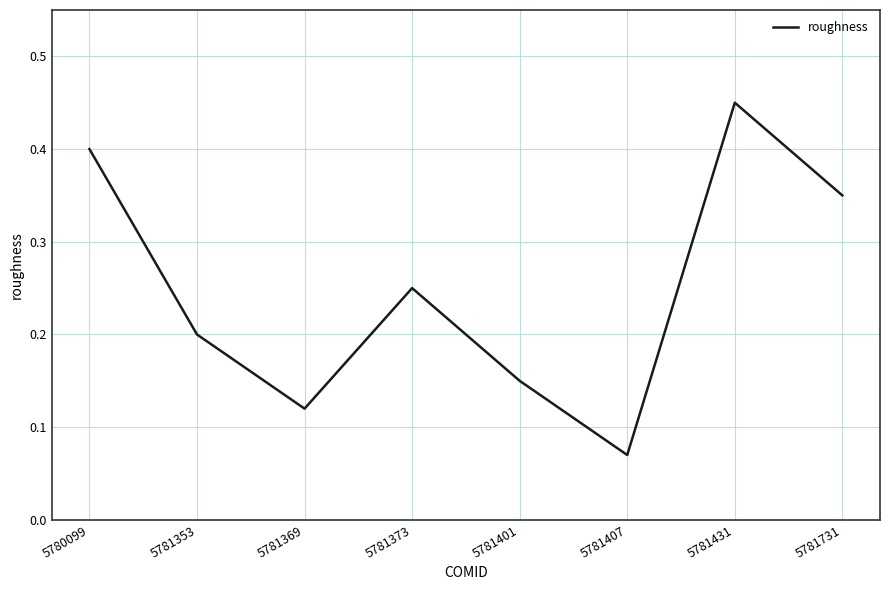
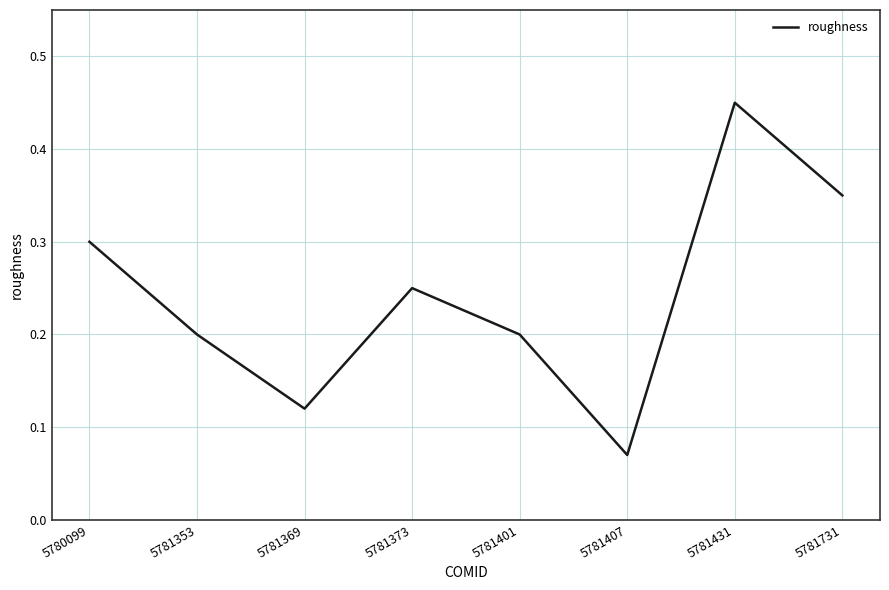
  {
-   "5780099": 0.4,
+   "5780099": 0.3,
    "5781353": 0.20,
    "5781369": 0.12,
    "5781373": 0.25,
-   "5781401": 0.15,
+   "5781401": 0.20,
    "5781407": 0.07,
    "5781431": 0.45,
    "5781731": 0.35
  }
